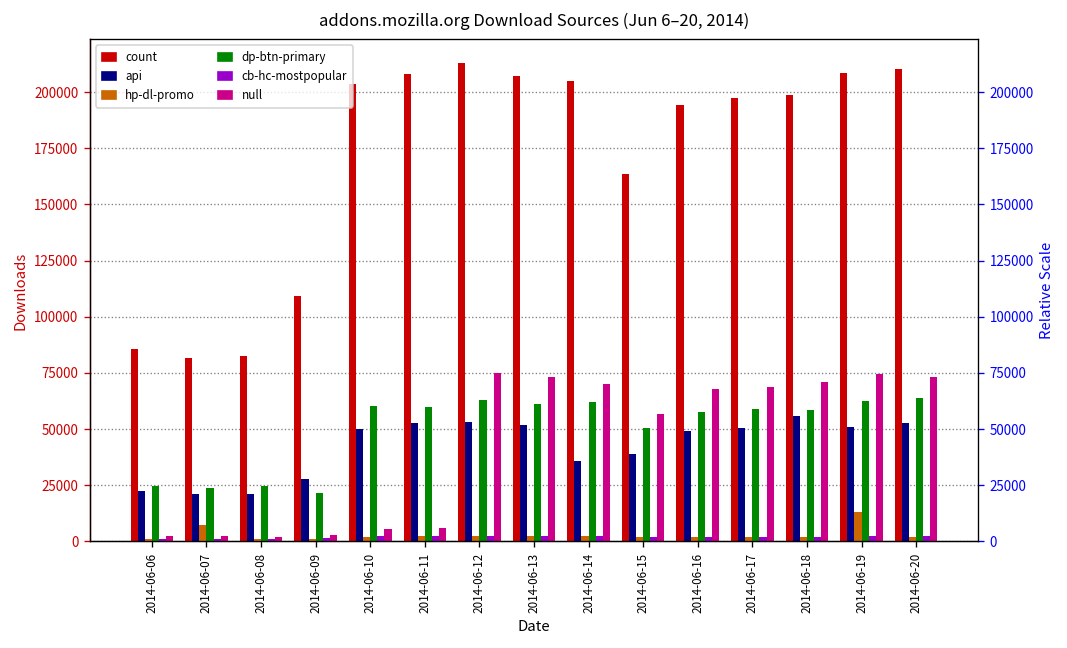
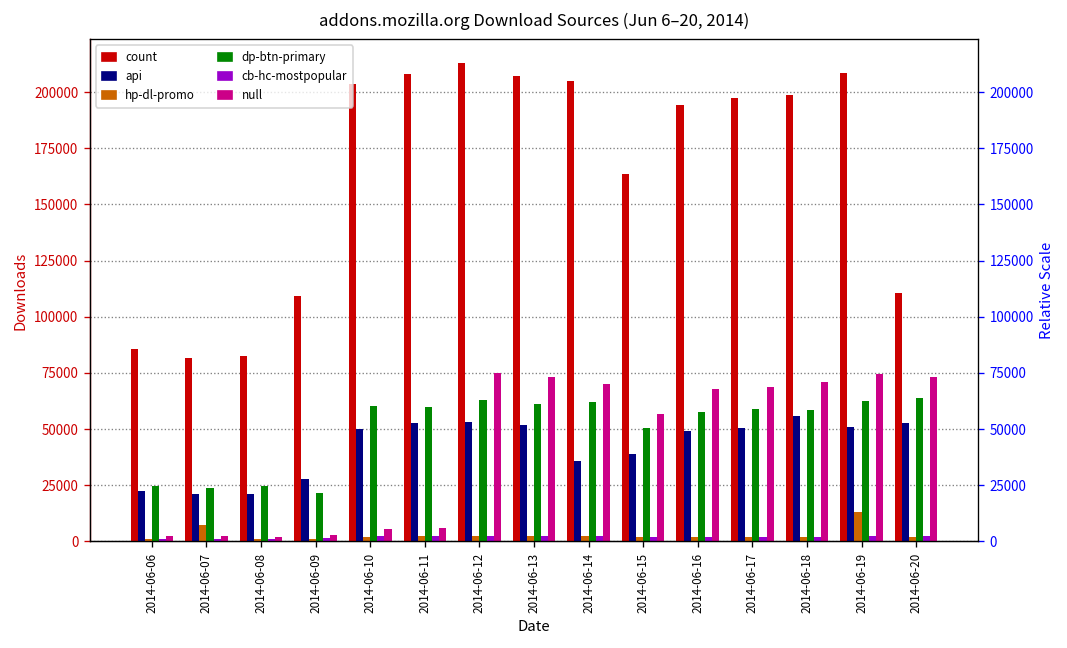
  {
    "count": {
      "2014-06-06": 86000,
      "2014-06-07": 81000,
      "2014-06-08": 82000,
      "2014-06-09": 109000,
      "2014-06-10": 204000,
      "2014-06-11": 208000,
      "2014-06-12": 213000,
      "2014-06-13": 207000,
      "2014-06-14": 205000,
      "2014-06-15": 164000,
      "2014-06-16": 194000,
      "2014-06-17": 197000,
      "2014-06-18": 199000,
      "2014-06-19": 208000,
-     "2014-06-20": 210000
+     "2014-06-20": 111000
    },
    "api": {
      "2014-06-06": 23000,
      "2014-06-07": 21000,
      "2014-06-08": 21000,
      "2014-06-09": 28000,
      "2014-06-10": 50000,
      "2014-06-11": 53000,
      "2014-06-12": 53000,
      "2014-06-13": 52000,
      "2014-06-14": 36000,
      "2014-06-15": 39000,
      "2014-06-16": 49000,
      "2014-06-17": 51000,
      "2014-06-18": 56000,
      "2014-06-19": 51000,
      "2014-06-20": 53000
    },
    "hp-dl-promo": {
      "2014-06-07": 7000,
      "2014-06-10": 2000,
      "2014-06-11": 2000,
      "2014-06-12": 2000,
      "2014-06-13": 2000,
      "2014-06-14": 2000,
      "2014-06-15": 2000,
      "2014-06-16": 2000,
      "2014-06-17": 2000,
      "2014-06-18": 2000,
      "2014-06-19": 13000,
      "2014-06-20": 2000
    },
    "dp-btn-primary": {
      "2014-06-06": 25000,
      "2014-06-07": 24000,
      "2014-06-08": 24000,
      "2014-06-09": 21000,
      "2014-06-10": 60000,
      "2014-06-11": 60000,
      "2014-06-12": 63000,
      "2014-06-13": 61000,
      "2014-06-14": 62000,
      "2014-06-15": 50000,
      "2014-06-16": 58000,
      "2014-06-17": 59000,
      "2014-06-18": 58000,
      "2014-06-19": 63000,
      "2014-06-20": 64000
    },
    "cb-hc-mostpopular": {
      "2014-06-10": 2000,
      "2014-06-11": 2000,
      "2014-06-12": 2000,
      "2014-06-13": 2000,
      "2014-06-14": 2000,
      "2014-06-15": 2000,
      "2014-06-16": 2000,
      "2014-06-17": 2000,
      "2014-06-18": 2000,
      "2014-06-19": 2000,
      "2014-06-20": 2000
    },
    "null": {
      "2014-06-06": 2000,
      "2014-06-07": 2000,
      "2014-06-08": 2000,
      "2014-06-09": 3000,
      "2014-06-10": 6000,
      "2014-06-11": 6000,
      "2014-06-12": 75000,
      "2014-06-13": 73000,
      "2014-06-14": 70000,
      "2014-06-15": 57000,
      "2014-06-16": 68000,
      "2014-06-17": 69000,
      "2014-06-18": 71000,
      "2014-06-19": 74000,
      "2014-06-20": 73000
    }
  }
